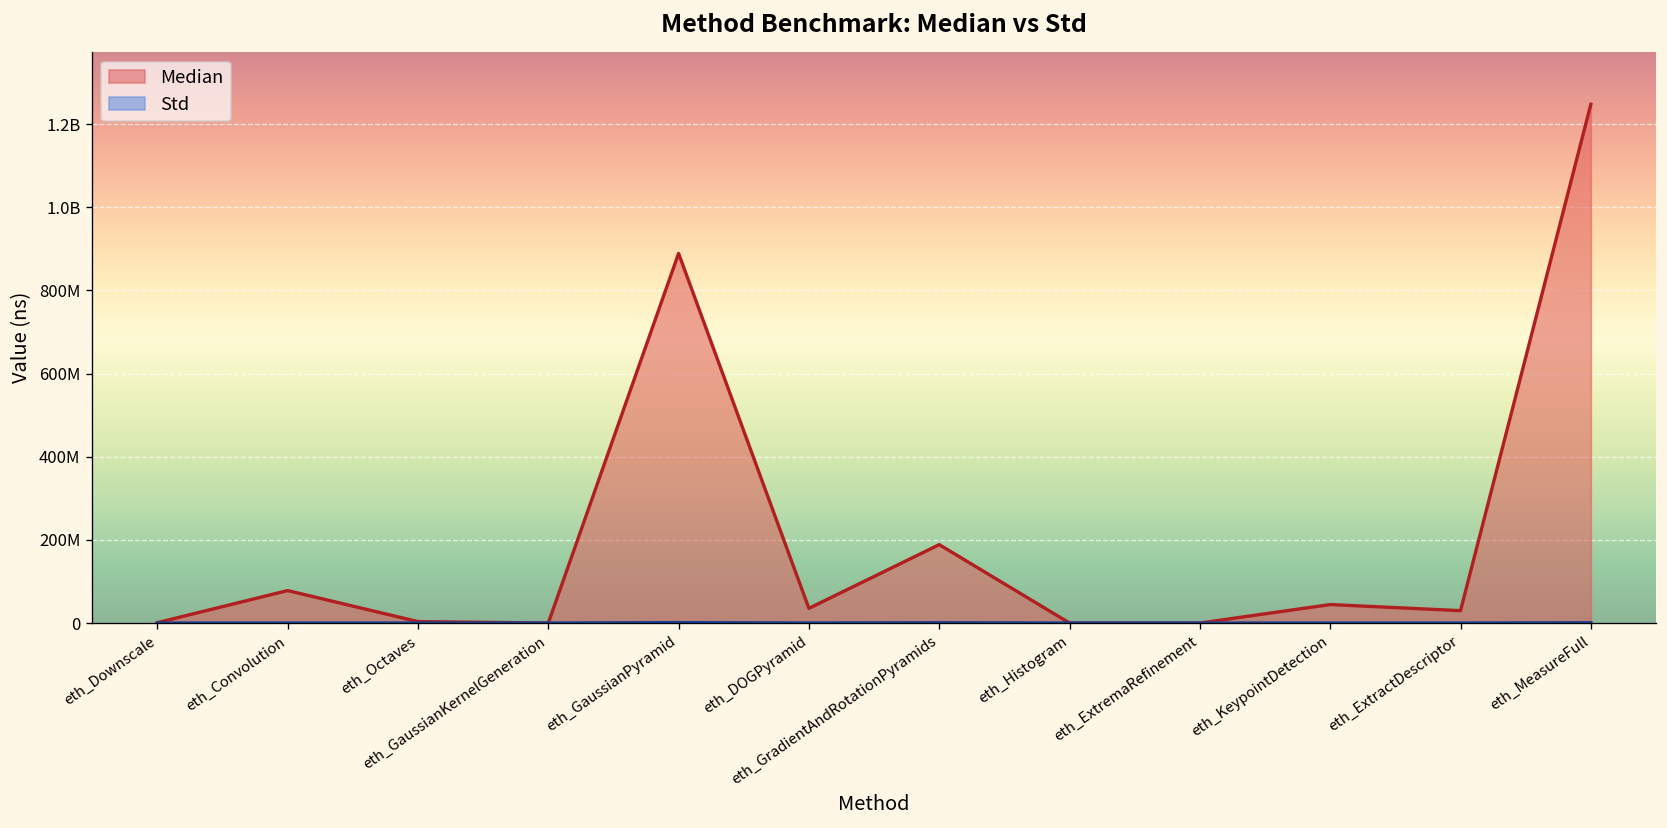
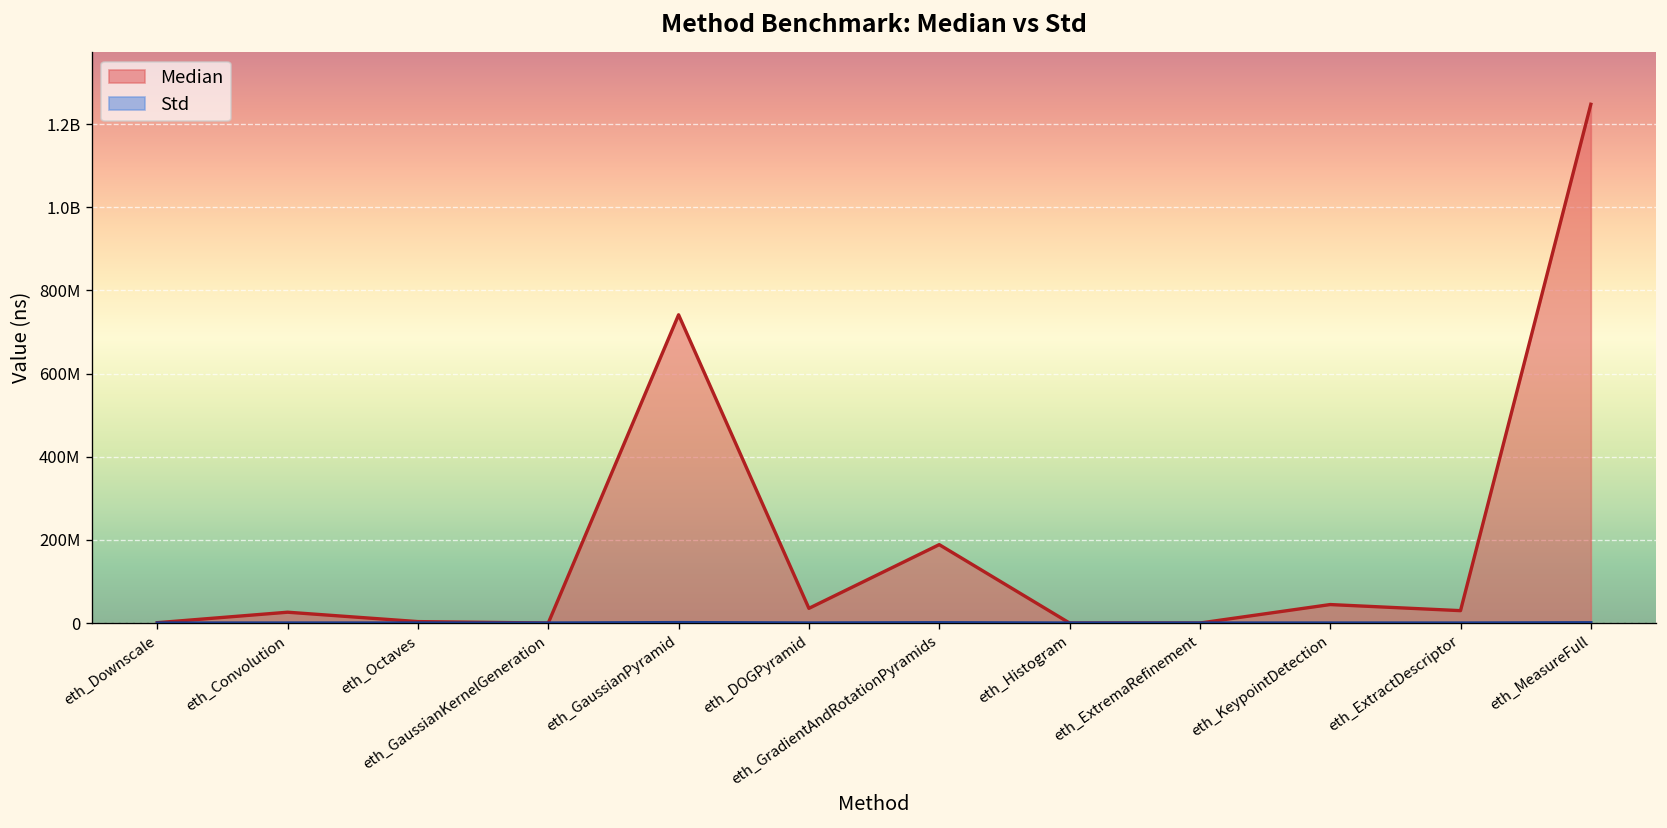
  {
    "Median": {
-     "eth_Convolution": 80000000,
-     "eth_GaussianPyramid": 890000000,
+     "eth_Convolution": 30000000,
+     "eth_GaussianPyramid": 740000000,
      "eth_DOGPyramid": 40000000,
      "eth_GradientAndRotationPyramids": 190000000,
      "eth_KeypointDetection": 40000000,
      "eth_ExtractDescriptor": 30000000,
      "eth_MeasureFull": 1250000000
    },
    "Std": {
      "eth_Convolution": 0,
      "eth_GaussianPyramid": 0,
      "eth_DOGPyramid": 0,
      "eth_GradientAndRotationPyramids": 0,
      "eth_KeypointDetection": 0,
      "eth_ExtractDescriptor": 0,
      "eth_MeasureFull": 0
    }
  }
